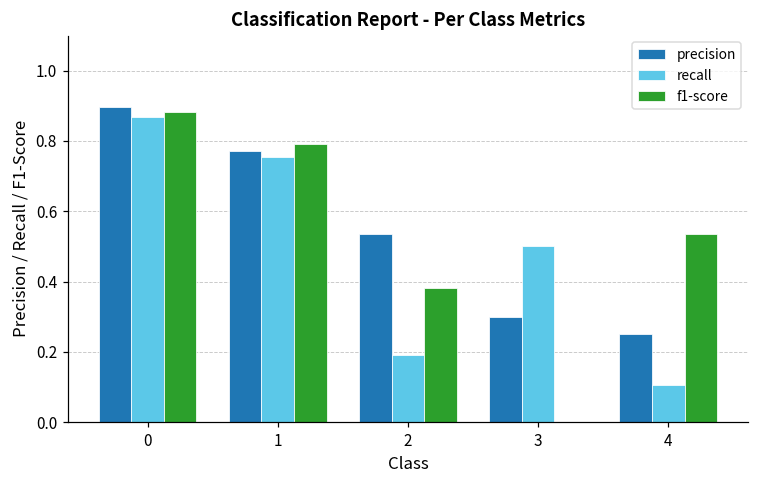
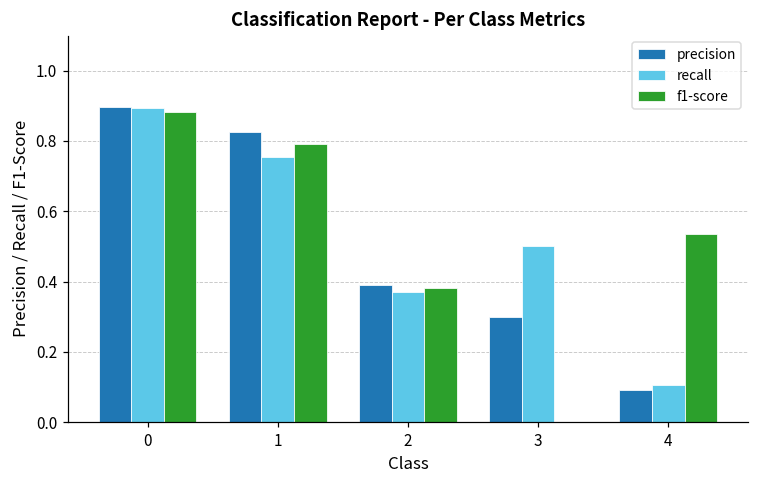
  {
    "precision": {
      "0": 0.90,
-     "1": 0.77,
-     "2": 0.53,
+     "1": 0.83,
+     "2": 0.39,
      "3": 0.30,
-     "4": 0.25
+     "4": 0.09
    },
    "recall": {
-     "0": 0.87,
+     "0": 0.89,
      "1": 0.75,
-     "2": 0.19,
+     "2": 0.37,
      "3": 0.50,
      "4": 0.11
    },
    "f1-score": {
      "0": 0.88,
      "1": 0.79,
      "2": 0.38,
      "3": 0.00,
      "4": 0.53
    }
  }
